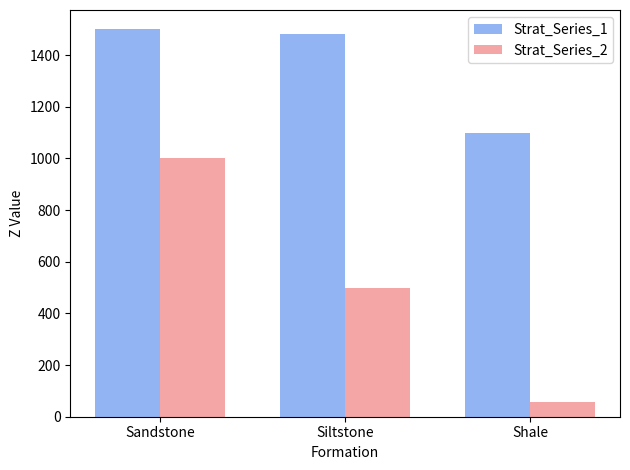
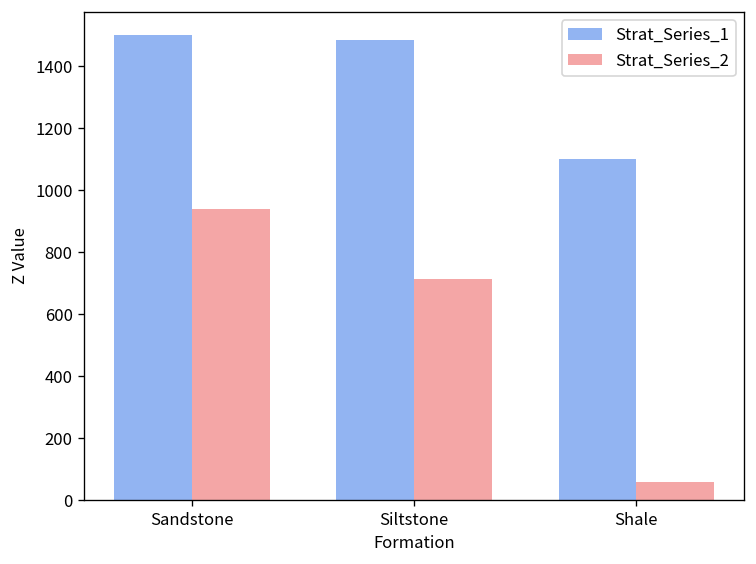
  {
    "Strat_Series_1": {
      "Sandstone": 1500,
      "Siltstone": 1480,
      "Shale": 1100
    },
    "Strat_Series_2": {
-     "Sandstone": 1000,
-     "Siltstone": 500,
+     "Sandstone": 940,
+     "Siltstone": 710,
      "Shale": 60
    }
  }
